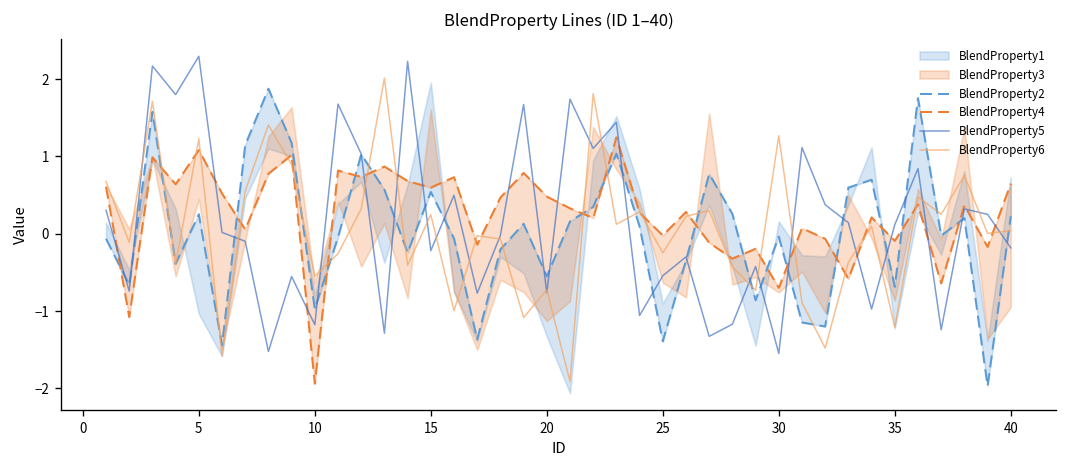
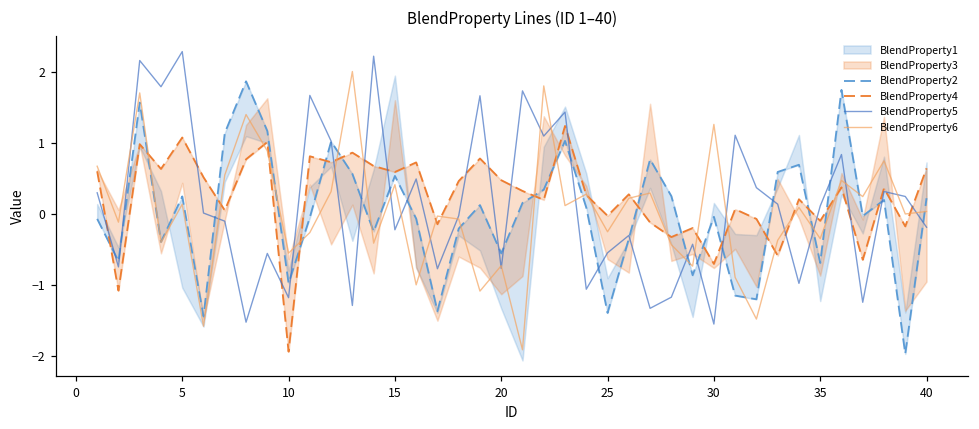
  {
    "BlendProperty6": {
-     "5": 1.2,
+     "5": 0.1,
      "10": -0.5,
-     "15": 0.2,
+     "15": 0.4,
      "25": -0.2,
      "30": 1.3,
-     "35": -1.2,
+     "35": -0.3,
      "40": 0.0
    }
  }
